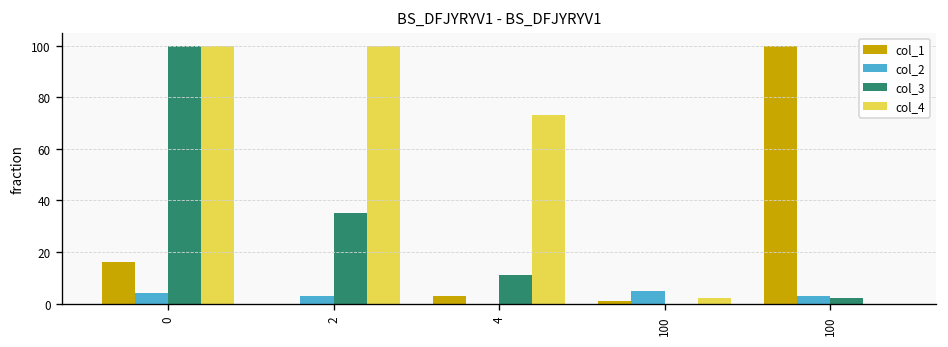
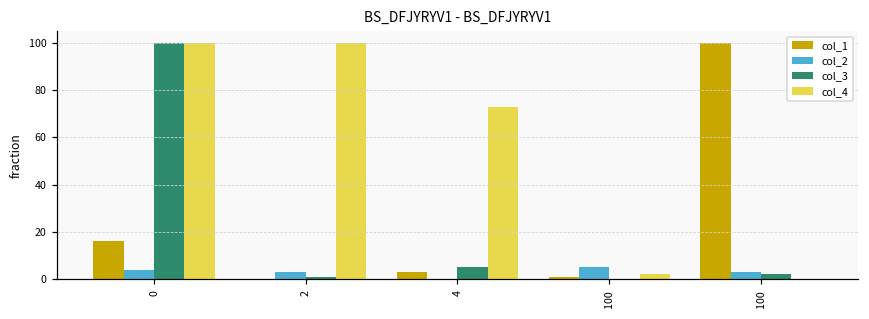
  {
    "col_1": {
      "0": 16,
      "2": 0,
      "4": 3
    },
    "col_2": {
      "0": 4,
      "2": 3,
      "4": 0
    },
    "col_3": {
      "0": 100,
-     "2": 35,
-     "4": 11
+     "2": 1,
+     "4": 5
    },
    "col_4": {
      "0": 100,
      "2": 100,
      "4": 73
    }
  }
